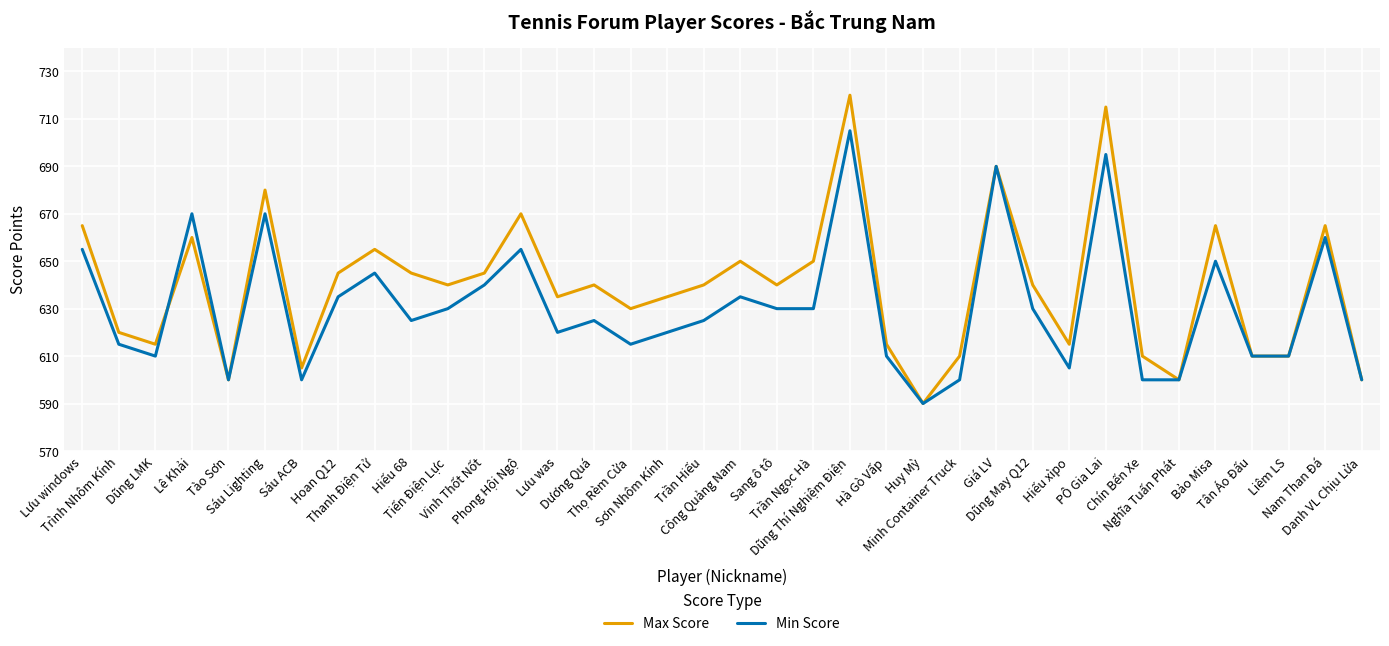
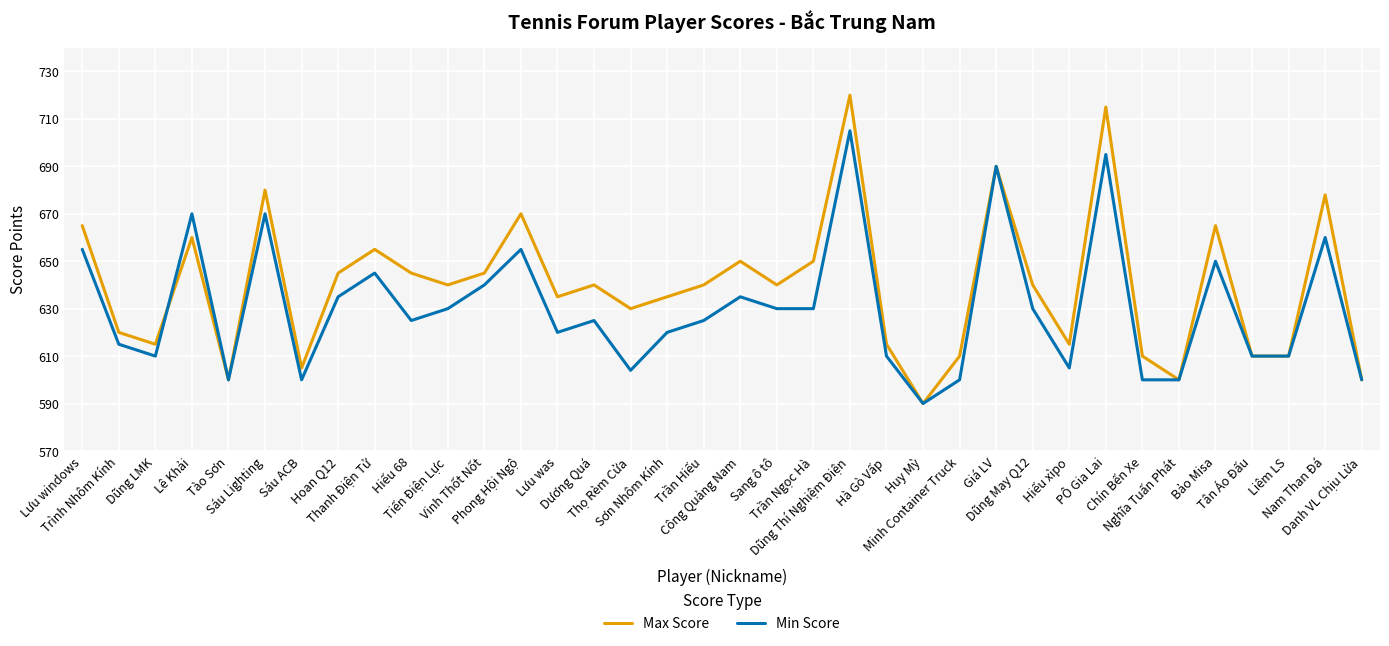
  {
    "Max Score": {
      "Lưu windows": 665,
      "Trình Nhôm Kính": 620,
      "Dũng LMK": 615,
      "Lê Khải": 660,
      "Sáu Lighting": 680,
      "Sáu ACB": 605,
      "Hoan Q12": 645,
      "Thanh Điện Tử": 655,
      "Hiếu 68": 645,
      "Tiến Điện Lực": 640,
      "Vinh Thốt Nốt": 645,
      "Phong Hội Ngộ": 670,
      "Lưu was": 635,
      "Dương Quá": 640,
      "Thọ Rèm Cửa": 630,
      "Sơn Nhôm Kính": 635,
      "Trần Hiếu": 640,
      "Công Quảng Nam": 650,
      "Sang ô tô": 640,
      "Trần Ngọc Hà": 650,
      "Dũng Thí Nghiệm Điện": 720,
      "Hà Gò Vấp": 615,
      "Minh Container Truck": 610,
      "Dũng May Q12": 640,
      "Hiếu xìpo": 615,
      "PÔ Gia Lai": 715,
      "Chín Bến Xe": 610,
      "Bảo Misa": 665,
-     "Nam Than Đá": 665
+     "Nam Than Đá": 678
    },
    "Min Score": {
      "Lưu windows": 655,
      "Trình Nhôm Kính": 615,
      "Dũng LMK": 610,
      "Lê Khải": 670,
      "Sáu Lighting": 670,
      "Sáu ACB": 600,
      "Hoan Q12": 635,
      "Thanh Điện Tử": 645,
      "Hiếu 68": 625,
      "Tiến Điện Lực": 630,
      "Vinh Thốt Nốt": 640,
      "Phong Hội Ngộ": 655,
      "Lưu was": 620,
      "Dương Quá": 625,
-     "Thọ Rèm Cửa": 615,
+     "Thọ Rèm Cửa": 604,
      "Sơn Nhôm Kính": 620,
      "Trần Hiếu": 625,
      "Công Quảng Nam": 635,
      "Sang ô tô": 630,
      "Trần Ngọc Hà": 630,
      "Dũng Thí Nghiệm Điện": 705,
      "Hà Gò Vấp": 610,
      "Minh Container Truck": 600,
      "Dũng May Q12": 630,
      "Hiếu xìpo": 605,
      "PÔ Gia Lai": 695,
      "Chín Bến Xe": 600,
      "Bảo Misa": 650,
      "Nam Than Đá": 660
    }
  }
